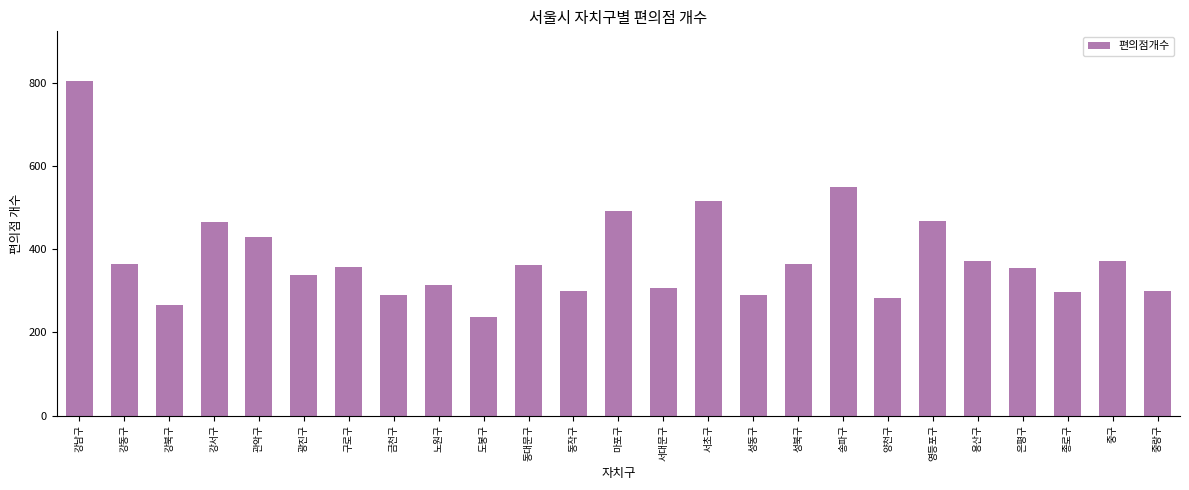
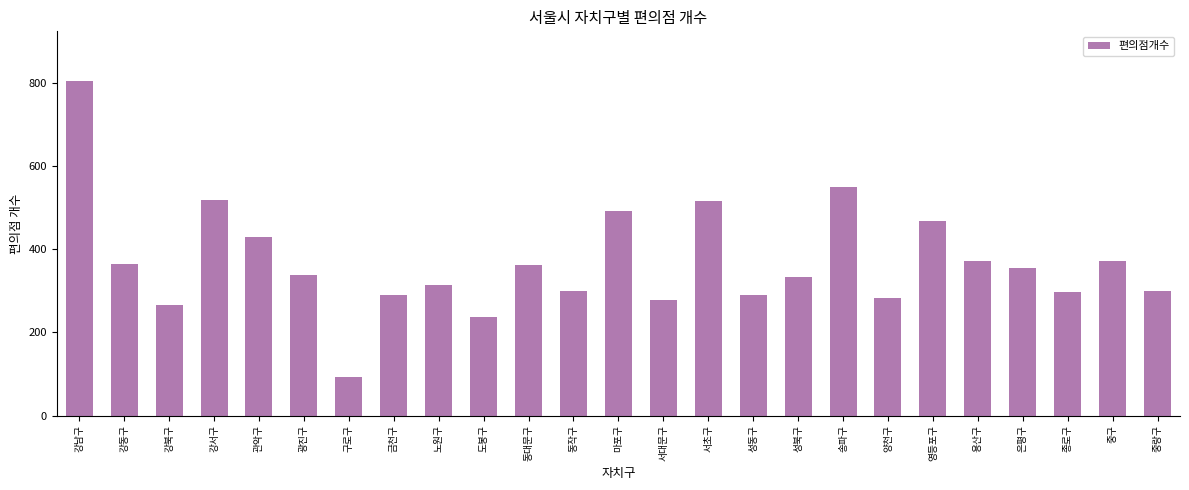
  {
    "강남구": 800,
    "강동구": 360,
    "강북구": 270,
-   "강서구": 470,
+   "강서구": 520,
    "관악구": 430,
    "광진구": 340,
-   "구로구": 360,
+   "구로구": 90,
    "금천구": 290,
    "노원구": 310,
    "도봉구": 240,
    "동대문구": 360,
    "동작구": 300,
    "마포구": 490,
-   "서대문구": 310,
+   "서대문구": 280,
    "서초구": 520,
    "성동구": 290,
-   "성북구": 370,
+   "성북구": 330,
    "송파구": 550,
    "양천구": 280,
    "영등포구": 470,
    "용산구": 370,
    "은평구": 360,
    "종로구": 300,
    "중구": 370,
    "중랑구": 300
  }
